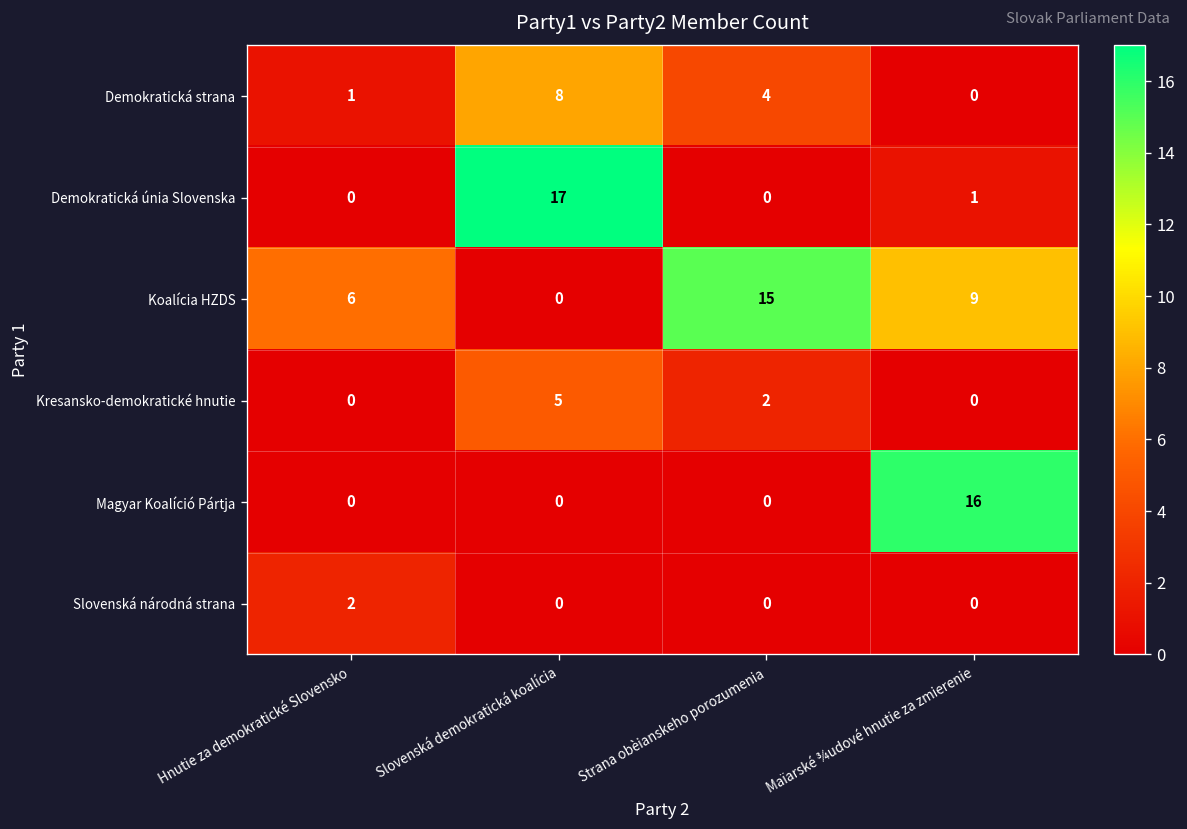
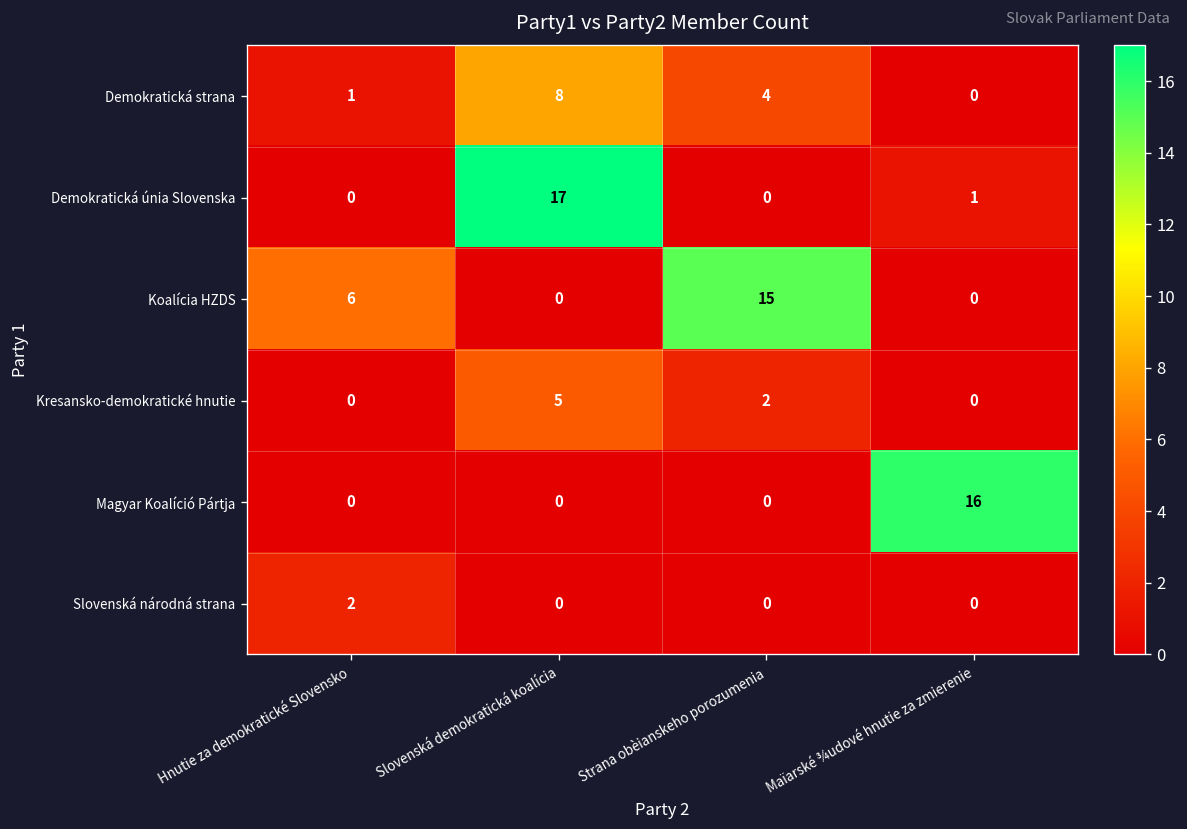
  {
    "Demokratická strana": {
      "Hnutie za demokratické Slovensko": 1,
      "Slovenská demokratická koalícia": 8,
      "Strana obèianskeho porozumenia": 4,
      "Maïarské ¾udové hnutie za zmierenie": 0
    },
    "Demokratická únia Slovenska": {
      "Hnutie za demokratické Slovensko": 0,
      "Slovenská demokratická koalícia": 17,
      "Strana obèianskeho porozumenia": 0,
      "Maïarské ¾udové hnutie za zmierenie": 1
    },
    "Koalícia HZDS": {
      "Hnutie za demokratické Slovensko": 6,
      "Slovenská demokratická koalícia": 0,
      "Strana obèianskeho porozumenia": 15,
-     "Maïarské ¾udové hnutie za zmierenie": 9
+     "Maïarské ¾udové hnutie za zmierenie": 0
    },
    "Kresansko-demokratické hnutie": {
      "Hnutie za demokratické Slovensko": 0,
      "Slovenská demokratická koalícia": 5,
      "Strana obèianskeho porozumenia": 2,
      "Maïarské ¾udové hnutie za zmierenie": 0
    },
    "Magyar Koalíció Pártja": {
      "Hnutie za demokratické Slovensko": 0,
      "Slovenská demokratická koalícia": 0,
      "Strana obèianskeho porozumenia": 0,
      "Maïarské ¾udové hnutie za zmierenie": 16
    },
    "Slovenská národná strana": {
      "Hnutie za demokratické Slovensko": 2,
      "Slovenská demokratická koalícia": 0,
      "Strana obèianskeho porozumenia": 0,
      "Maïarské ¾udové hnutie za zmierenie": 0
    }
  }
